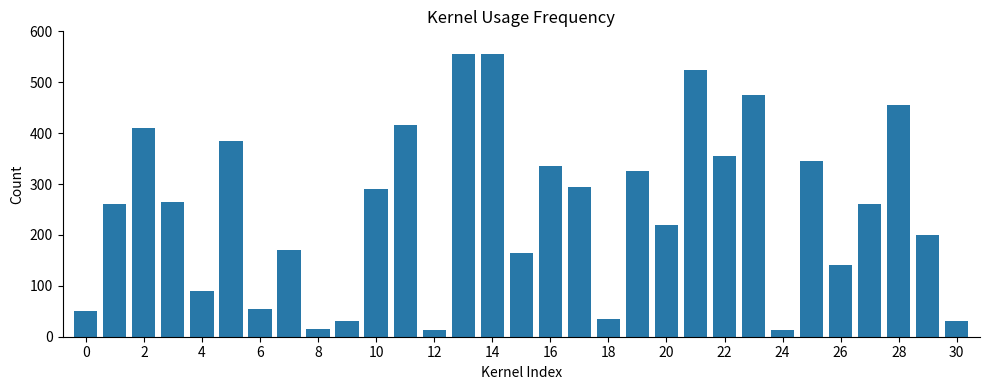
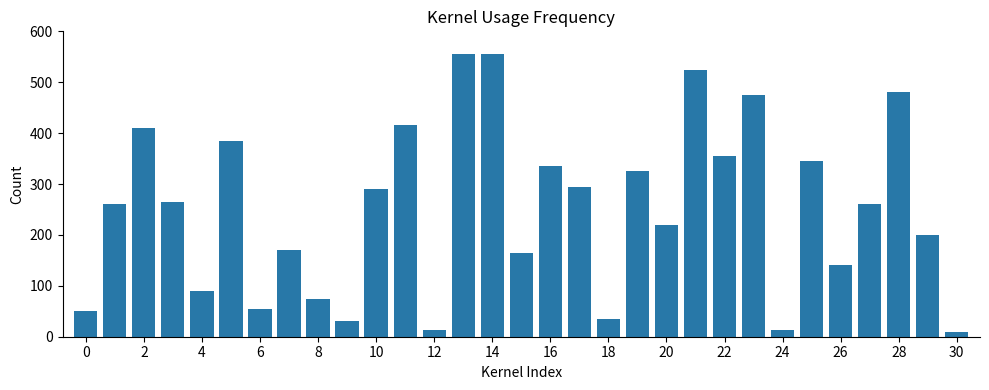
  {
    "0": 50,
    "2": 410,
    "4": 90,
    "6": 60,
-   "8": 20,
+   "8": 80,
    "10": 290,
    "12": 10,
    "14": 560,
    "16": 340,
    "18": 40,
    "20": 220,
    "22": 360,
    "24": 10,
    "26": 140,
-   "28": 460,
-   "30": 30
+   "28": 480,
+   "30": 10
  }
